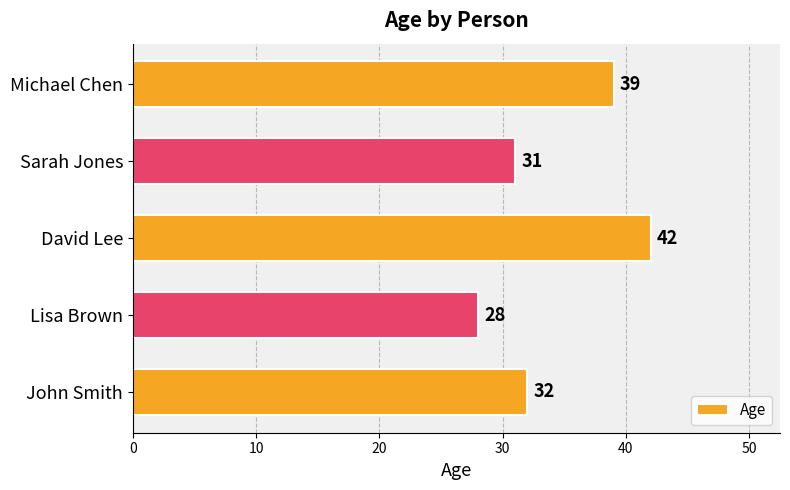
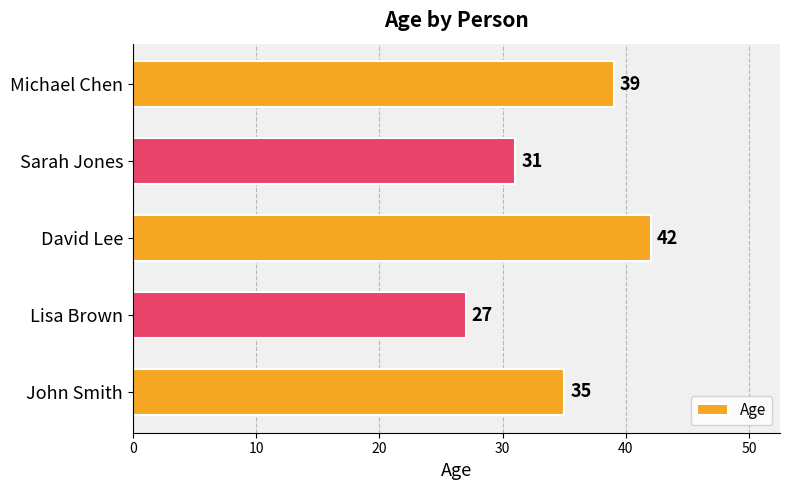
  {
    "Michael Chen": 39,
    "Sarah Jones": 31,
    "David Lee": 42,
-   "Lisa Brown": 28,
-   "John Smith": 32
+   "Lisa Brown": 27,
+   "John Smith": 35
  }
